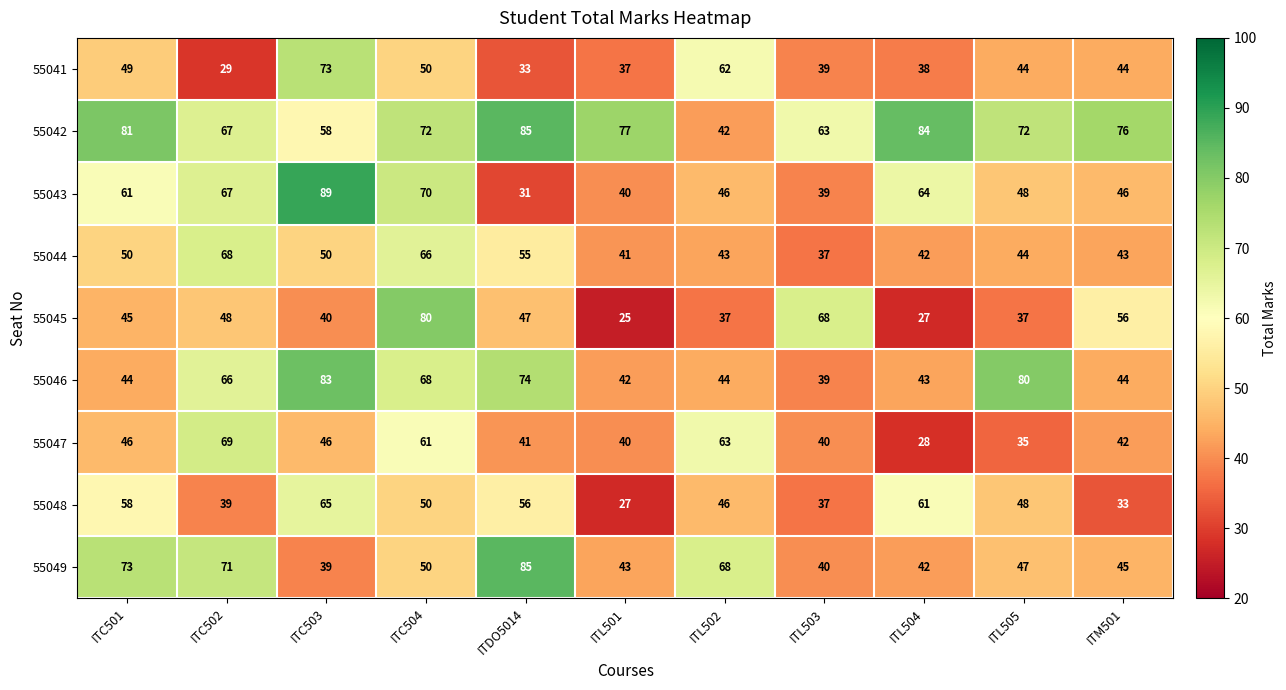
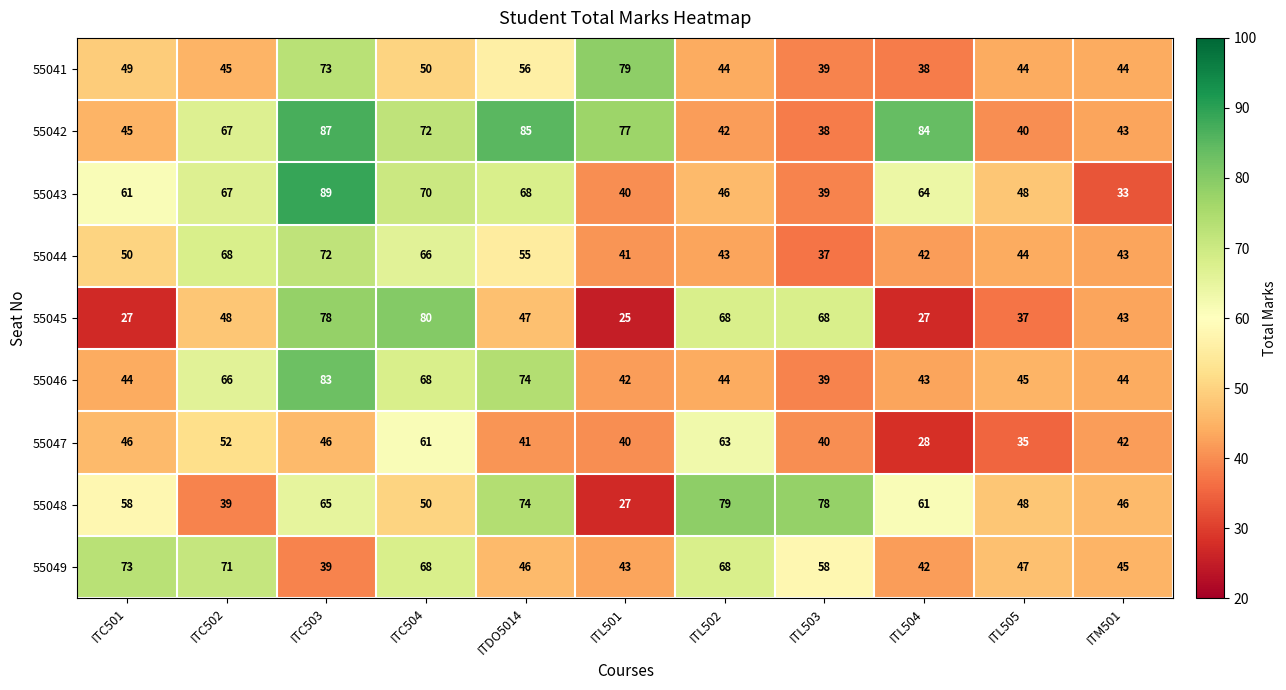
  {
    "55041": {
      "ITC501": 49,
-     "ITC502": 29,
+     "ITC502": 45,
      "ITC503": 73,
      "ITC504": 50,
-     "ITDO5014": 33,
-     "ITL501": 37,
-     "ITL502": 62,
+     "ITDO5014": 56,
+     "ITL501": 79,
+     "ITL502": 44,
      "ITL503": 39,
      "ITL504": 38,
      "ITL505": 44,
      "ITM501": 44
    },
    "55042": {
-     "ITC501": 81,
+     "ITC501": 45,
      "ITC502": 67,
-     "ITC503": 58,
+     "ITC503": 87,
      "ITC504": 72,
      "ITDO5014": 85,
      "ITL501": 77,
      "ITL502": 42,
-     "ITL503": 63,
+     "ITL503": 38,
      "ITL504": 84,
-     "ITL505": 72,
-     "ITM501": 76
+     "ITL505": 40,
+     "ITM501": 43
    },
    "55043": {
      "ITC501": 61,
      "ITC502": 67,
      "ITC503": 89,
      "ITC504": 70,
-     "ITDO5014": 31,
+     "ITDO5014": 68,
      "ITL501": 40,
      "ITL502": 46,
      "ITL503": 39,
      "ITL504": 64,
      "ITL505": 48,
-     "ITM501": 46
+     "ITM501": 33
    },
    "55044": {
      "ITC501": 50,
      "ITC502": 68,
-     "ITC503": 50,
+     "ITC503": 72,
      "ITC504": 66,
      "ITDO5014": 55,
      "ITL501": 41,
      "ITL502": 43,
      "ITL503": 37,
      "ITL504": 42,
      "ITL505": 44,
      "ITM501": 43
    },
    "55045": {
-     "ITC501": 45,
+     "ITC501": 27,
      "ITC502": 48,
-     "ITC503": 40,
+     "ITC503": 78,
      "ITC504": 80,
      "ITDO5014": 47,
      "ITL501": 25,
-     "ITL502": 37,
+     "ITL502": 68,
      "ITL503": 68,
      "ITL504": 27,
      "ITL505": 37,
-     "ITM501": 56
+     "ITM501": 43
    },
    "55046": {
      "ITC501": 44,
      "ITC502": 66,
      "ITC503": 83,
      "ITC504": 68,
      "ITDO5014": 74,
      "ITL501": 42,
      "ITL502": 44,
      "ITL503": 39,
      "ITL504": 43,
-     "ITL505": 80,
+     "ITL505": 45,
      "ITM501": 44
    },
    "55047": {
      "ITC501": 46,
-     "ITC502": 69,
+     "ITC502": 52,
      "ITC503": 46,
      "ITC504": 61,
      "ITDO5014": 41,
      "ITL501": 40,
      "ITL502": 63,
      "ITL503": 40,
      "ITL504": 28,
      "ITL505": 35,
      "ITM501": 42
    },
    "55048": {
      "ITC501": 58,
      "ITC502": 39,
      "ITC503": 65,
      "ITC504": 50,
-     "ITDO5014": 56,
+     "ITDO5014": 74,
      "ITL501": 27,
-     "ITL502": 46,
-     "ITL503": 37,
+     "ITL502": 79,
+     "ITL503": 78,
      "ITL504": 61,
      "ITL505": 48,
-     "ITM501": 33
+     "ITM501": 46
    },
    "55049": {
      "ITC501": 73,
      "ITC502": 71,
      "ITC503": 39,
-     "ITC504": 50,
-     "ITDO5014": 85,
+     "ITC504": 68,
+     "ITDO5014": 46,
      "ITL501": 43,
      "ITL502": 68,
-     "ITL503": 40,
+     "ITL503": 58,
      "ITL504": 42,
      "ITL505": 47,
      "ITM501": 45
    }
  }
